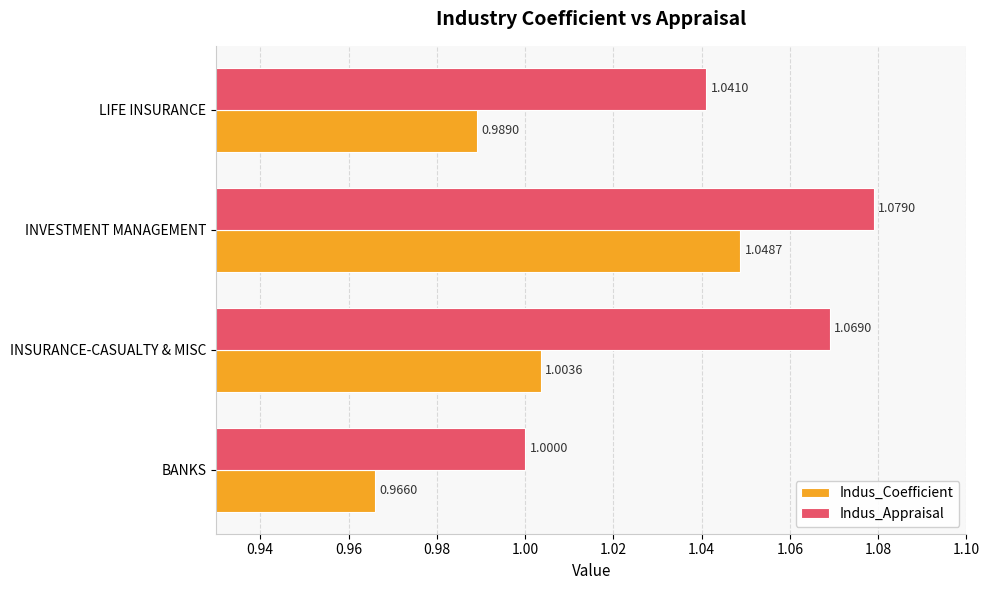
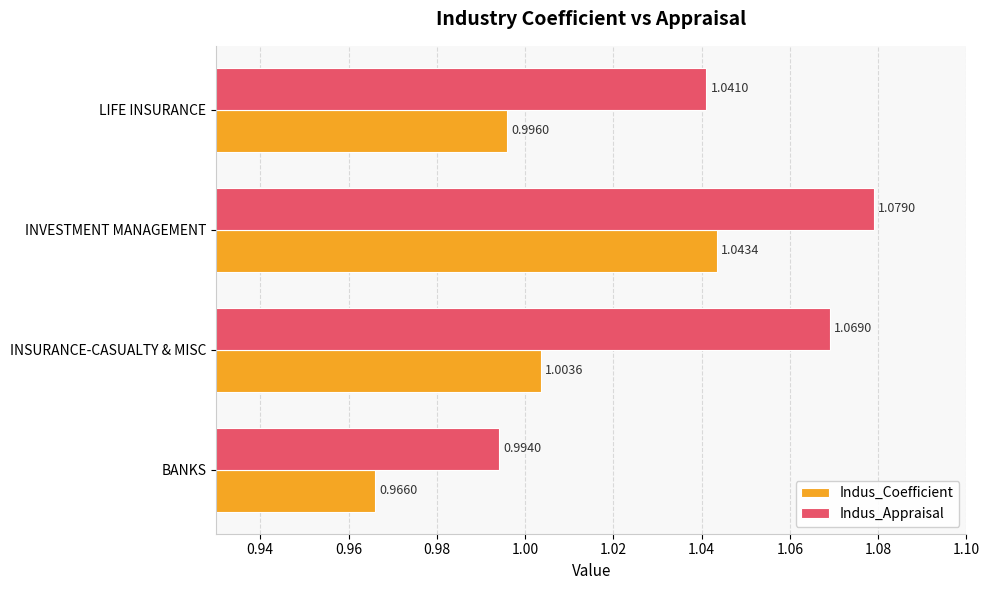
  {
    "Indus_Coefficient": {
-     "LIFE INSURANCE": 0.9890,
-     "INVESTMENT MANAGEMENT": 1.0487,
+     "LIFE INSURANCE": 0.9960,
+     "INVESTMENT MANAGEMENT": 1.0434,
      "INSURANCE-CASUALTY & MISC": 1.0036,
      "BANKS": 0.9660
    },
    "Indus_Appraisal": {
      "LIFE INSURANCE": 1.0410,
      "INVESTMENT MANAGEMENT": 1.0790,
      "INSURANCE-CASUALTY & MISC": 1.0690,
-     "BANKS": 1.0000
+     "BANKS": 0.9940
    }
  }
